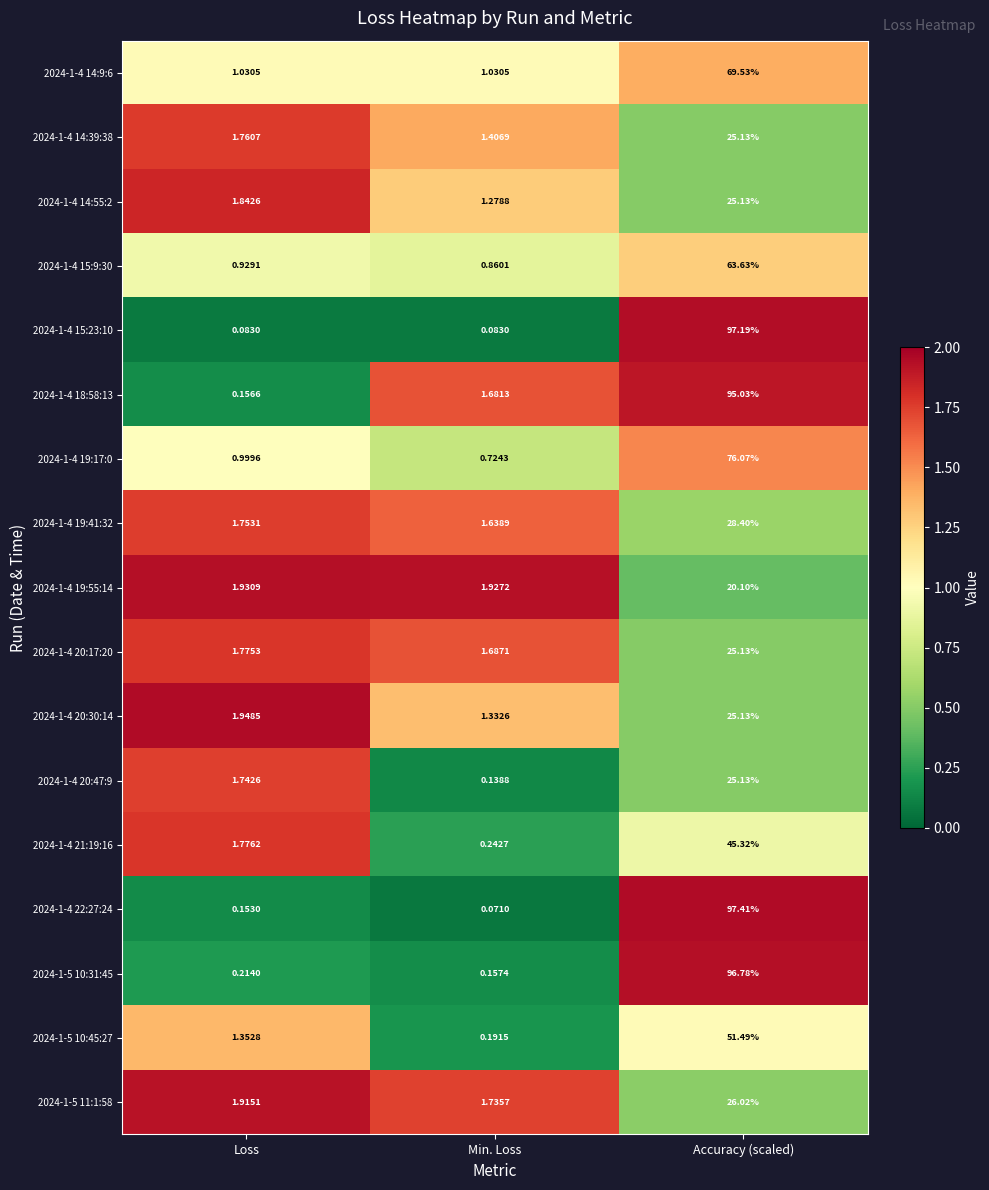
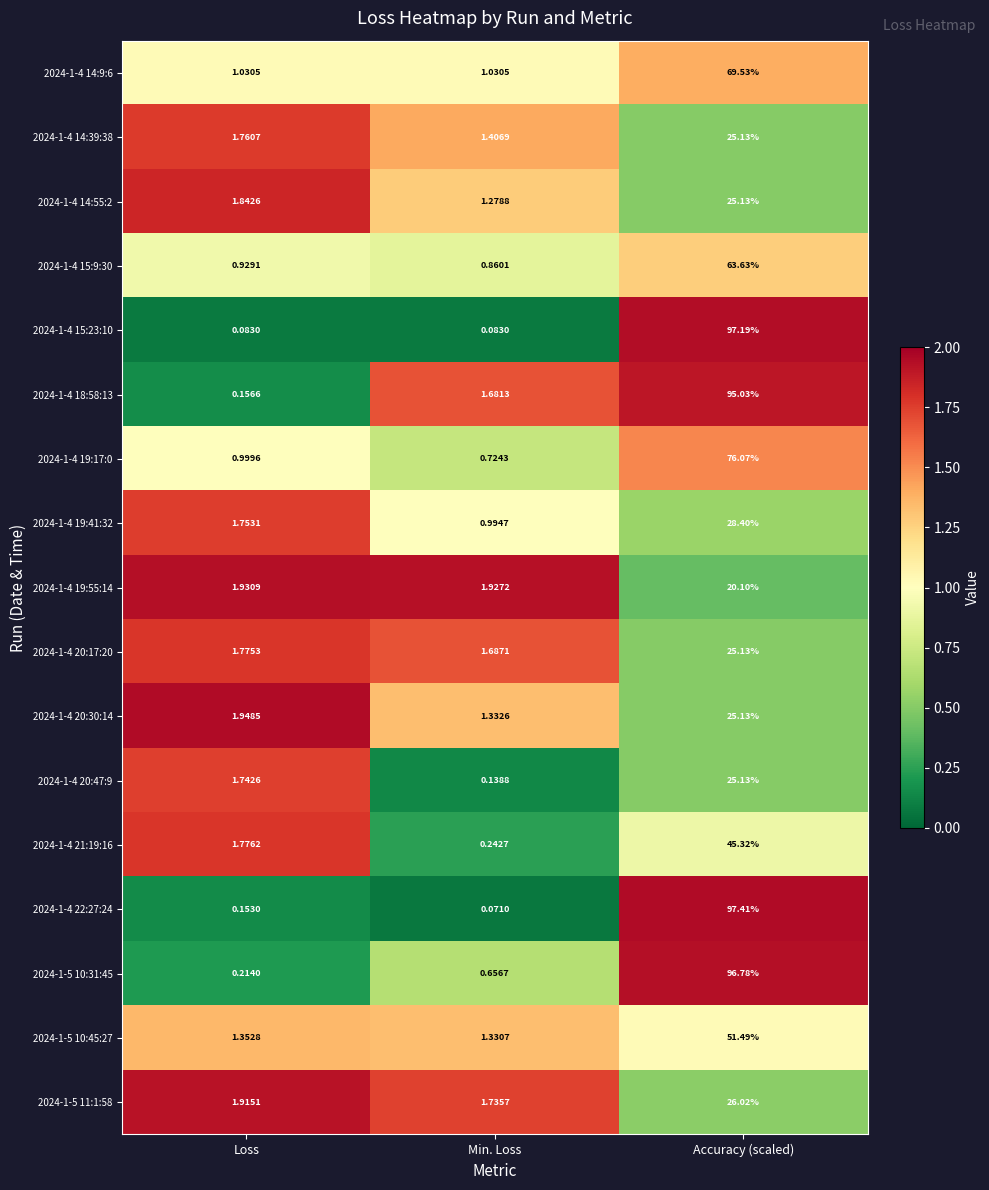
  {
    "2024-1-4 14:9:6": {
      "Loss": "1.0305",
      "Min. Loss": "1.0305",
      "Accuracy (scaled)": "69.53%"
    },
    "2024-1-4 14:39:38": {
      "Loss": "1.7607",
      "Min. Loss": "1.4069",
      "Accuracy (scaled)": "25.13%"
    },
    "2024-1-4 14:55:2": {
      "Loss": "1.8426",
      "Min. Loss": "1.2788",
      "Accuracy (scaled)": "25.13%"
    },
    "2024-1-4 15:9:30": {
      "Loss": "0.9291",
      "Min. Loss": "0.8601",
      "Accuracy (scaled)": "63.63%"
    },
    "2024-1-4 15:23:10": {
      "Loss": "0.0830",
      "Min. Loss": "0.0830",
      "Accuracy (scaled)": "97.19%"
    },
    "2024-1-4 18:58:13": {
      "Loss": "0.1566",
      "Min. Loss": "1.6813",
      "Accuracy (scaled)": "95.03%"
    },
    "2024-1-4 19:17:0": {
      "Loss": "0.9996",
      "Min. Loss": "0.7243",
      "Accuracy (scaled)": "76.07%"
    },
    "2024-1-4 19:41:32": {
      "Loss": "1.7531",
-     "Min. Loss": "1.6389",
+     "Min. Loss": "0.9947",
      "Accuracy (scaled)": "28.40%"
    },
    "2024-1-4 19:55:14": {
      "Loss": "1.9309",
      "Min. Loss": "1.9272",
      "Accuracy (scaled)": "20.10%"
    },
    "2024-1-4 20:17:20": {
      "Loss": "1.7753",
      "Min. Loss": "1.6871",
      "Accuracy (scaled)": "25.13%"
    },
    "2024-1-4 20:30:14": {
      "Loss": "1.9485",
      "Min. Loss": "1.3326",
      "Accuracy (scaled)": "25.13%"
    },
    "2024-1-4 20:47:9": {
      "Loss": "1.7426",
      "Min. Loss": "0.1388",
      "Accuracy (scaled)": "25.13%"
    },
    "2024-1-4 21:19:16": {
      "Loss": "1.7762",
      "Min. Loss": "0.2427",
      "Accuracy (scaled)": "45.32%"
    },
    "2024-1-4 22:27:24": {
      "Loss": "0.1530",
      "Min. Loss": "0.0710",
      "Accuracy (scaled)": "97.41%"
    },
    "2024-1-5 10:31:45": {
      "Loss": "0.2140",
-     "Min. Loss": "0.1574",
+     "Min. Loss": "0.6567",
      "Accuracy (scaled)": "96.78%"
    },
    "2024-1-5 10:45:27": {
      "Loss": "1.3528",
-     "Min. Loss": "0.1915",
+     "Min. Loss": "1.3307",
      "Accuracy (scaled)": "51.49%"
    },
    "2024-1-5 11:1:58": {
      "Loss": "1.9151",
      "Min. Loss": "1.7357",
      "Accuracy (scaled)": "26.02%"
    }
  }
